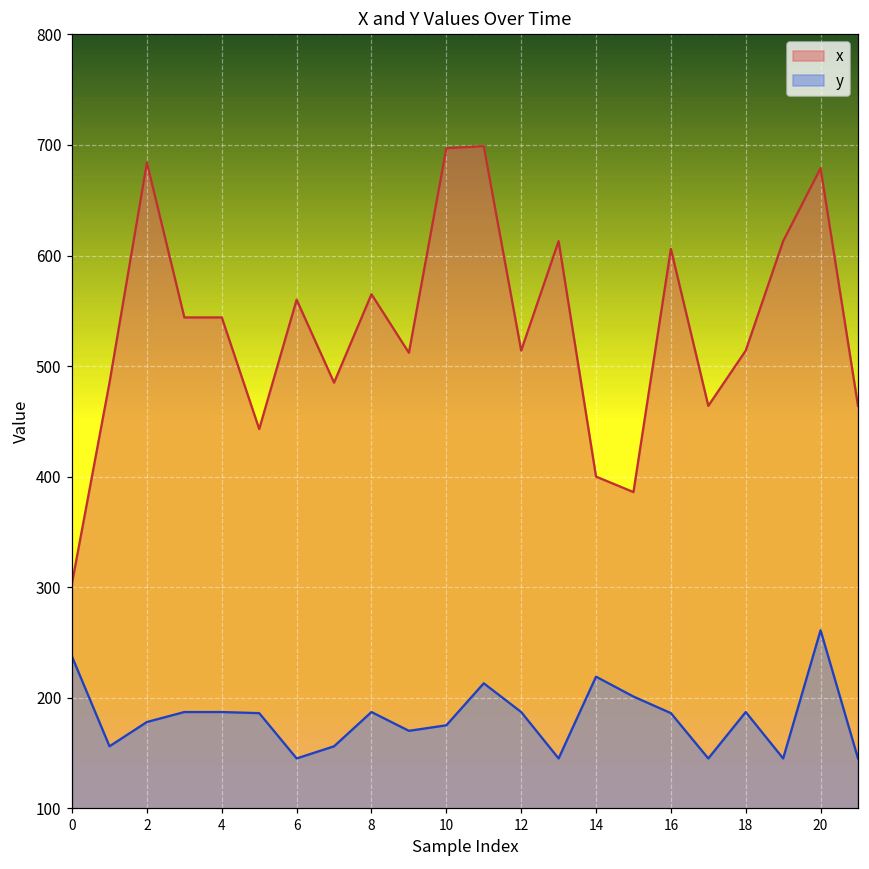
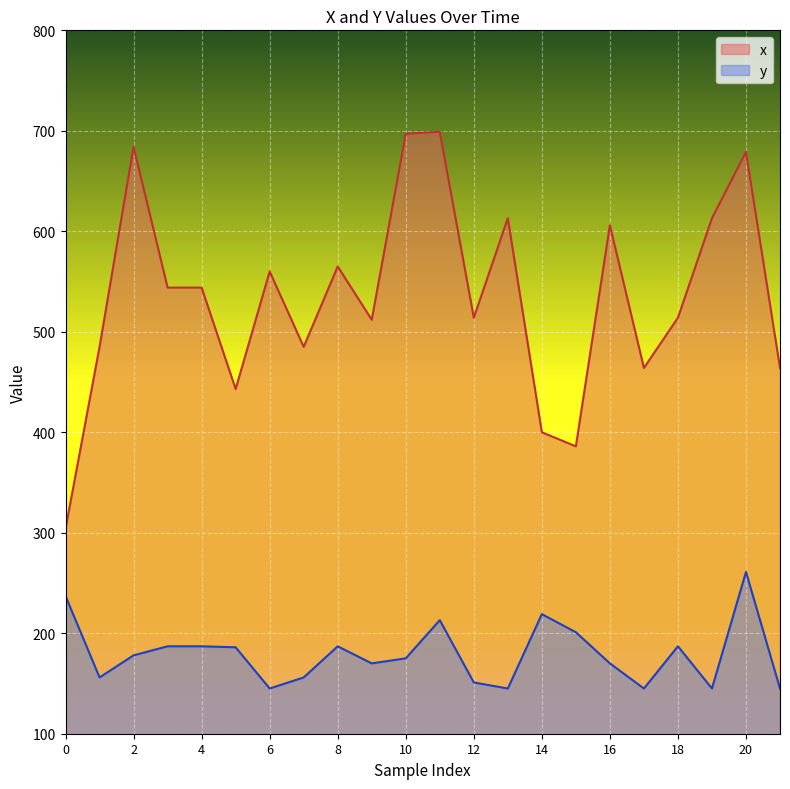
  {
    "x": {
      "0": 304,
      "2": 684,
      "4": 544,
      "6": 560,
      "8": 565,
      "10": 697,
      "12": 514,
      "14": 400,
      "16": 606,
      "18": 514,
      "20": 679
    },
    "y": {
      "0": 237,
      "2": 178,
      "4": 187,
      "6": 145,
      "8": 187,
      "10": 175,
-     "12": 187,
+     "12": 151,
      "14": 219,
-     "16": 186,
+     "16": 170,
      "18": 187,
      "20": 261
    }
  }
